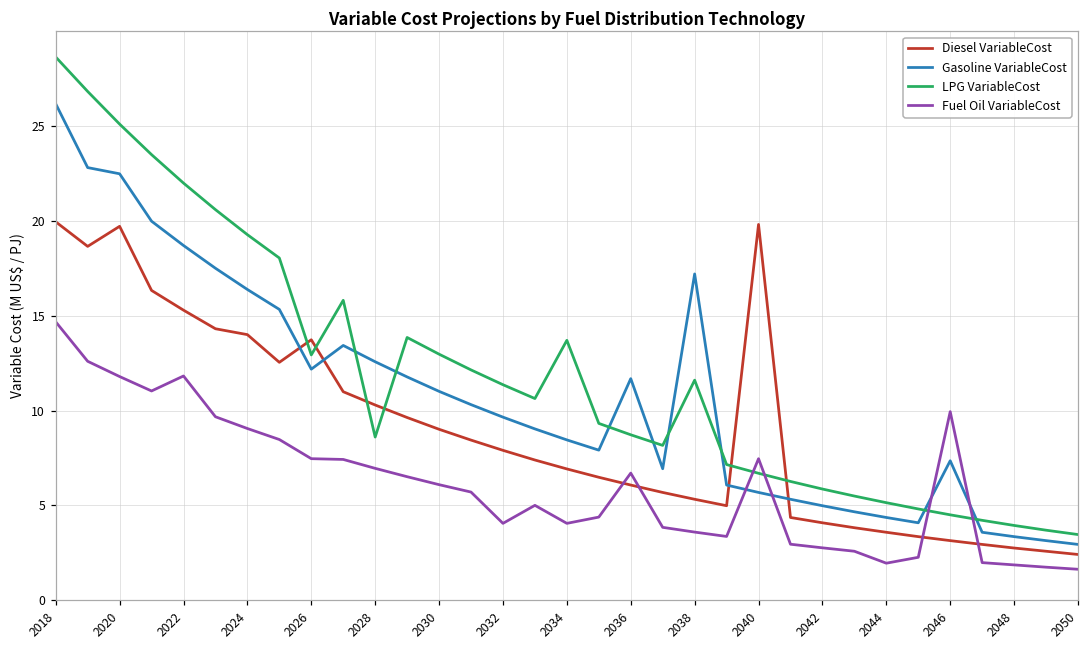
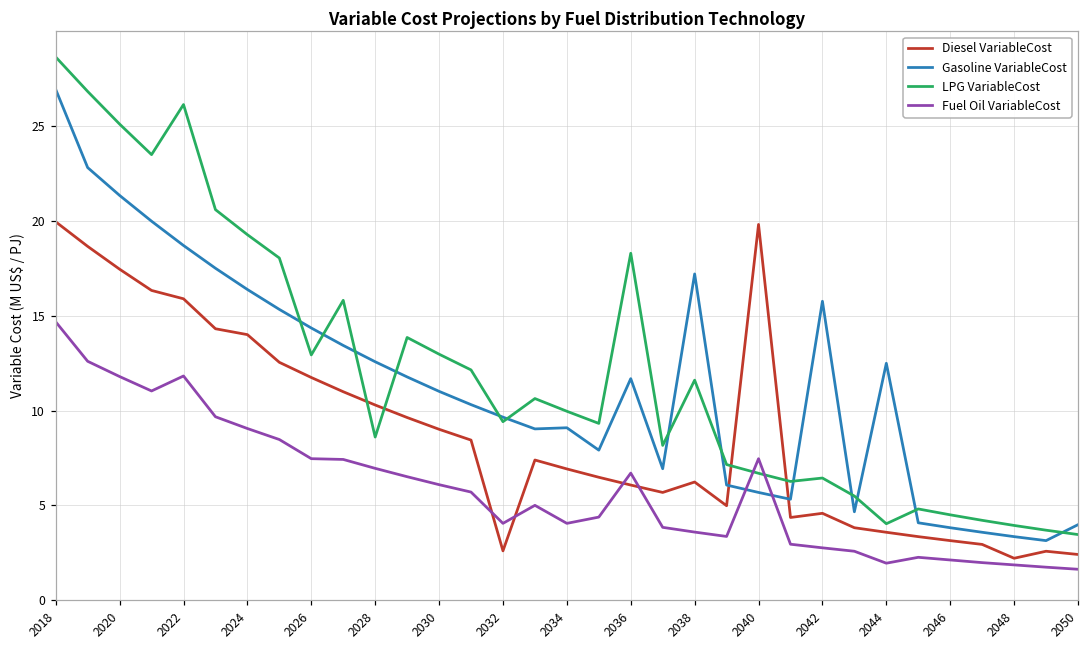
  {
    "Diesel VariableCost": {
      "2018": 19.9,
-     "2020": 19.7,
-     "2022": 15.3,
+     "2020": 17.5,
+     "2022": 15.9,
      "2024": 14.0,
-     "2026": 13.7,
+     "2026": 11.7,
      "2028": 10.3,
      "2030": 9.0,
-     "2032": 7.9,
+     "2032": 2.6,
      "2034": 6.9,
      "2036": 6.1,
-     "2038": 5.3,
+     "2038": 6.2,
      "2040": 19.8,
-     "2042": 4.1,
+     "2042": 4.6,
      "2044": 3.6,
      "2046": 3.1,
-     "2048": 2.8,
+     "2048": 2.2,
      "2050": 2.4
    },
    "Gasoline VariableCost": {
-     "2018": 26.2,
-     "2020": 22.5,
+     "2018": 26.9,
+     "2020": 21.3,
      "2022": 18.7,
      "2024": 16.4,
-     "2026": 12.2,
+     "2026": 14.4,
      "2028": 12.6,
      "2030": 11.0,
      "2032": 9.7,
-     "2034": 8.5,
+     "2034": 9.1,
      "2036": 11.7,
      "2038": 17.2,
      "2040": 5.7,
-     "2042": 5.0,
-     "2044": 4.4,
-     "2046": 7.4,
+     "2042": 15.8,
+     "2044": 12.5,
+     "2046": 3.8,
      "2048": 3.4,
-     "2050": 2.9
+     "2050": 4.0
    },
    "LPG VariableCost": {
      "2018": 28.6,
      "2020": 25.1,
-     "2022": 22.0,
+     "2022": 26.1,
      "2024": 19.3,
      "2026": 12.9,
      "2028": 8.6,
      "2030": 13.0,
-     "2032": 11.4,
-     "2034": 13.7,
-     "2036": 8.7,
+     "2032": 9.4,
+     "2034": 10.0,
+     "2036": 18.3,
      "2038": 11.6,
      "2040": 6.7,
-     "2042": 5.9,
-     "2044": 5.1,
+     "2042": 6.4,
+     "2044": 4.0,
      "2046": 4.5,
      "2048": 3.9,
      "2050": 3.5
    },
    "Fuel Oil VariableCost": {
      "2018": 14.7,
      "2020": 11.8,
      "2022": 11.8,
      "2024": 9.1,
      "2026": 7.5,
      "2028": 7.0,
      "2030": 6.1,
      "2032": 4.1,
      "2034": 4.1,
      "2036": 6.7,
      "2038": 3.6,
      "2040": 7.5,
      "2042": 2.8,
      "2044": 2.0,
-     "2046": 9.9,
+     "2046": 2.1,
      "2048": 1.9,
      "2050": 1.6
    }
  }
